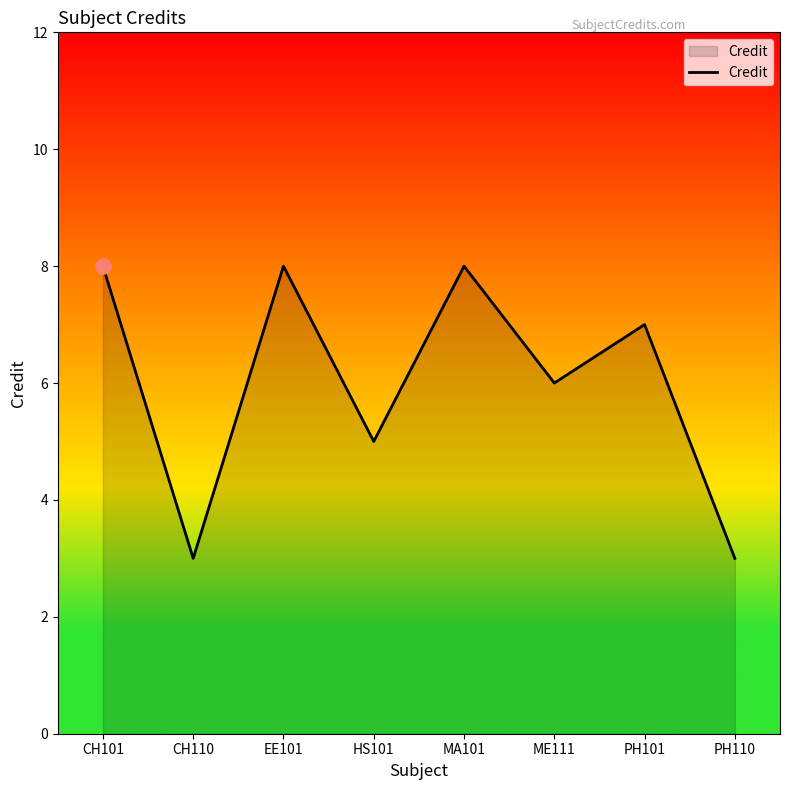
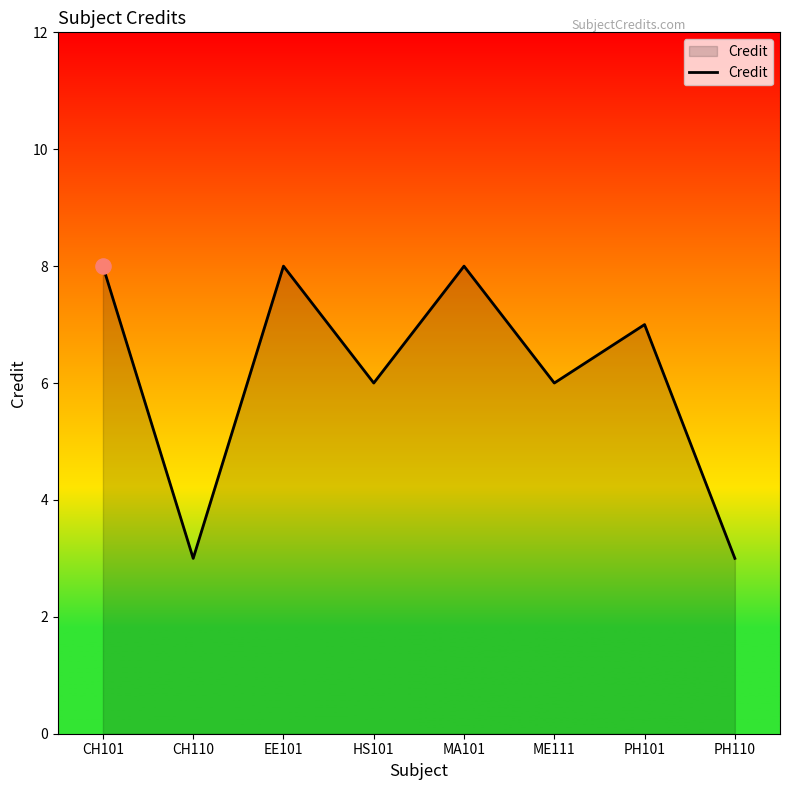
  {
    "Credit": {
      "CH110": 3,
      "EE101": 8,
-     "HS101": 5,
+     "HS101": 6,
      "MA101": 8,
      "ME111": 6,
      "PH101": 7,
      "PH110": 3
    }
  }
